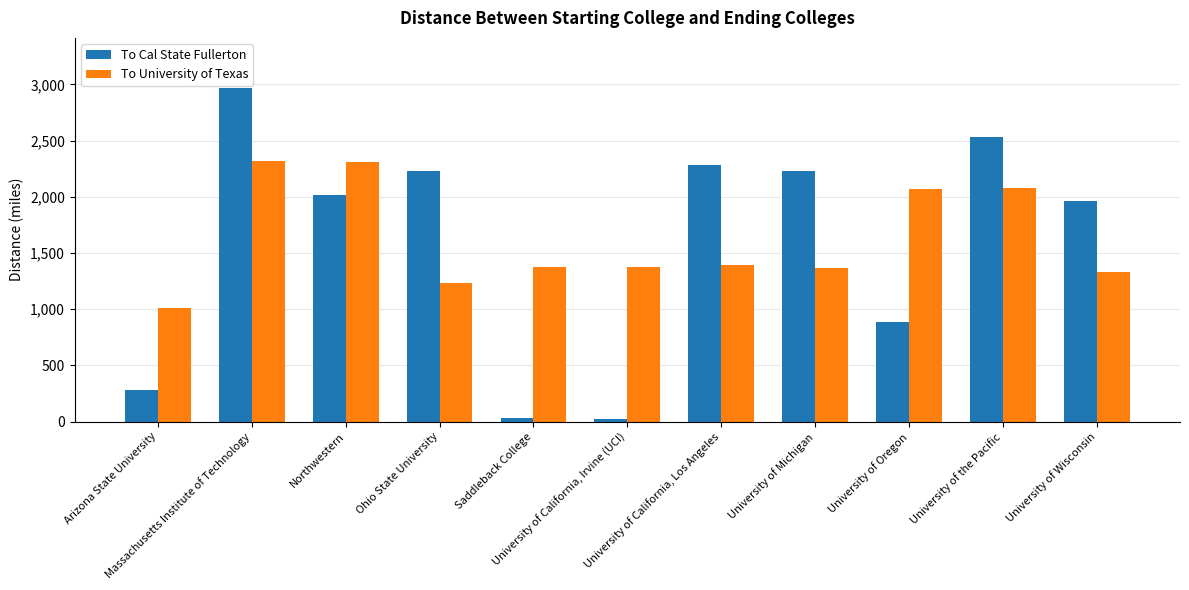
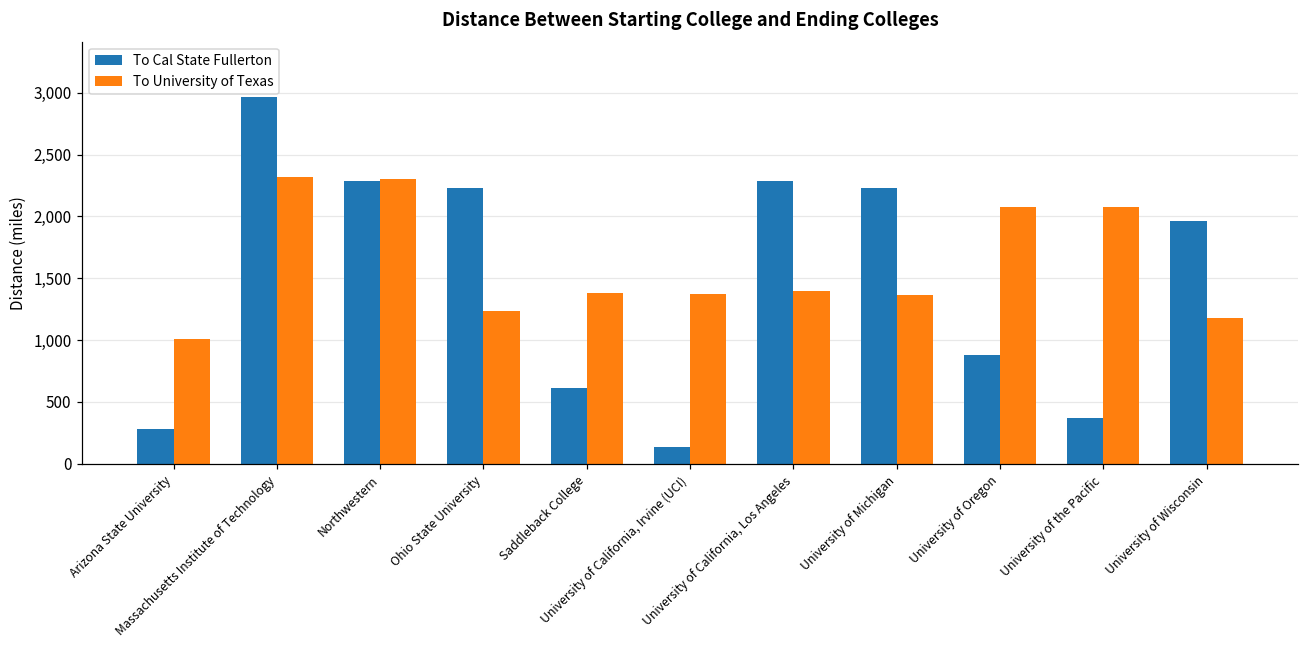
  {
    "To Cal State Fullerton": {
      "Arizona State University": "280",
      "Massachusetts Institute of Technology": "2,970",
-     "Northwestern": "2,010",
+     "Northwestern": "2,290",
      "Ohio State University": "2,230",
-     "Saddleback College": "30",
-     "University of California, Irvine (UCI)": "20",
+     "Saddleback College": "610",
+     "University of California, Irvine (UCI)": "140",
      "University of California, Los Angeles": "2,280",
      "University of Michigan": "2,230",
      "University of Oregon": "880",
-     "University of the Pacific": "2,530",
+     "University of the Pacific": "370",
      "University of Wisconsin": "1,960"
    },
    "To University of Texas": {
      "Arizona State University": "1,010",
      "Massachusetts Institute of Technology": "2,320",
      "Northwestern": "2,310",
      "Ohio State University": "1,240",
      "Saddleback College": "1,380",
      "University of California, Irvine (UCI)": "1,380",
      "University of California, Los Angeles": "1,400",
      "University of Michigan": "1,370",
      "University of Oregon": "2,070",
      "University of the Pacific": "2,080",
-     "University of Wisconsin": "1,330"
+     "University of Wisconsin": "1,180"
    }
  }
